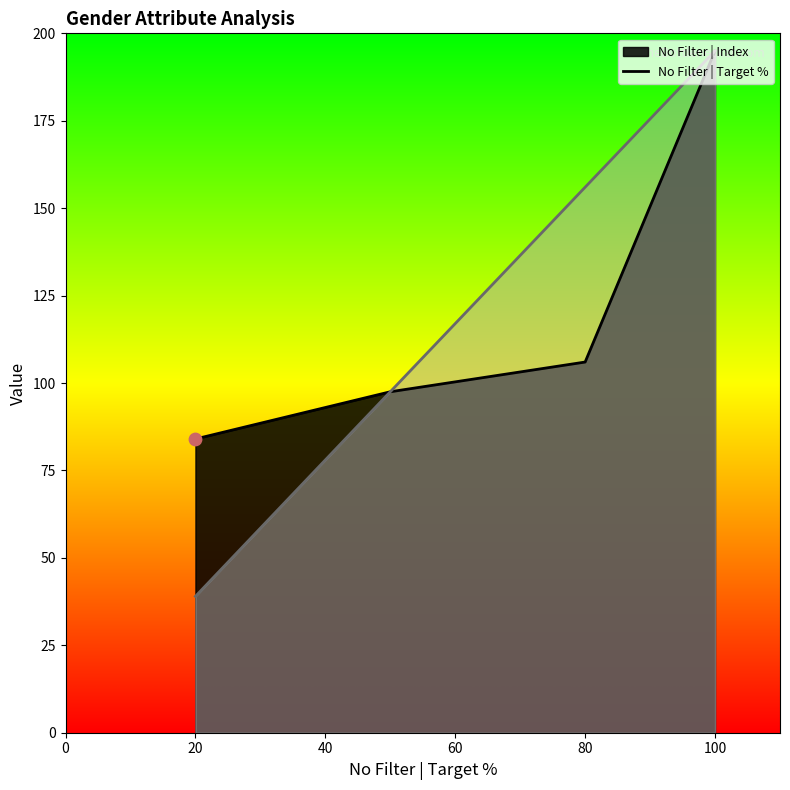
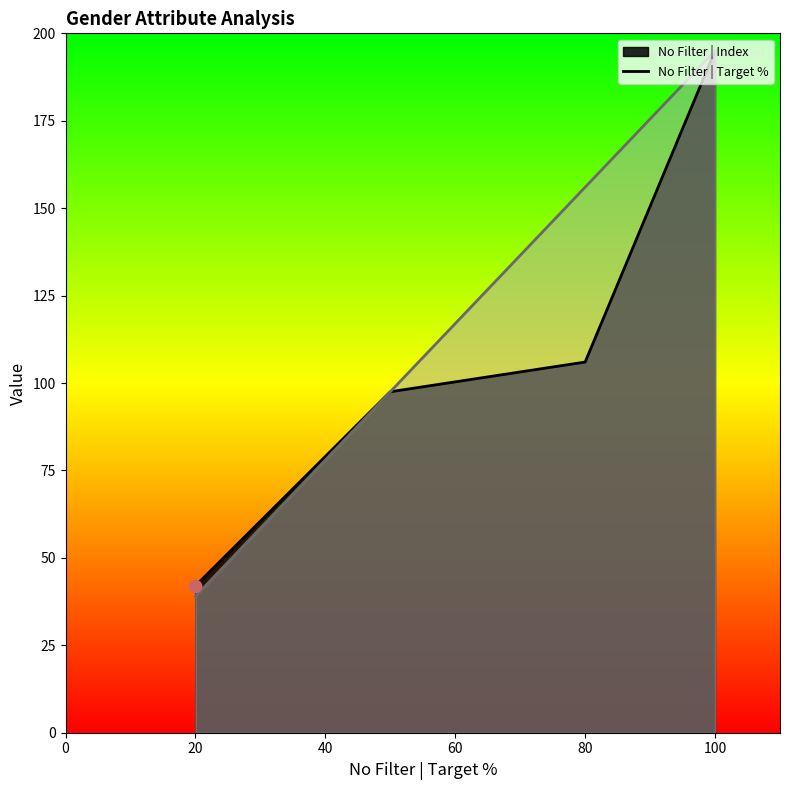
  {
    "No Filter | Index": {
-     "20": 84,
+     "20": 42,
      "80": 106
    }
  }
